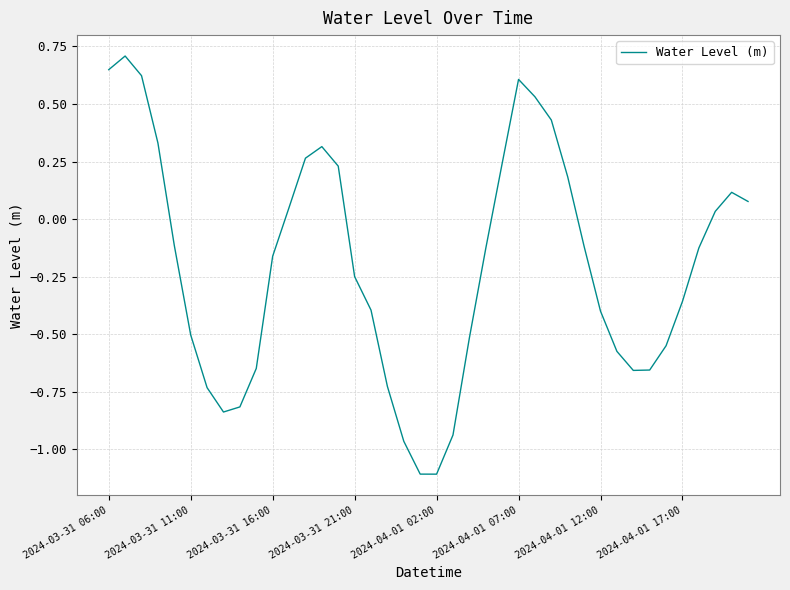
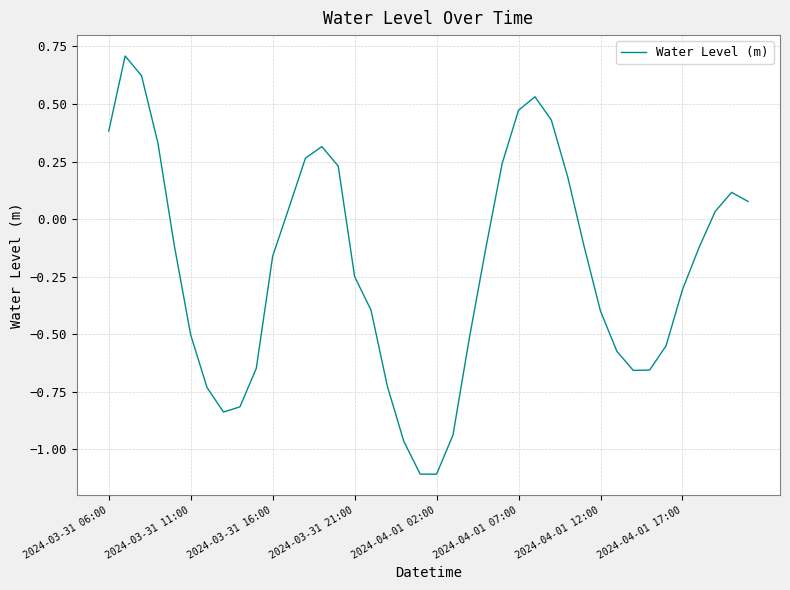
  {
-   "2024-03-31 06:00": 0.65,
+   "2024-03-31 06:00": 0.38,
    "2024-03-31 11:00": -0.50,
    "2024-03-31 16:00": -0.16,
    "2024-03-31 21:00": -0.25,
    "2024-04-01 02:00": -1.11,
-   "2024-04-01 07:00": 0.61,
+   "2024-04-01 07:00": 0.47,
    "2024-04-01 12:00": -0.40,
-   "2024-04-01 17:00": -0.36
+   "2024-04-01 17:00": -0.31
  }
